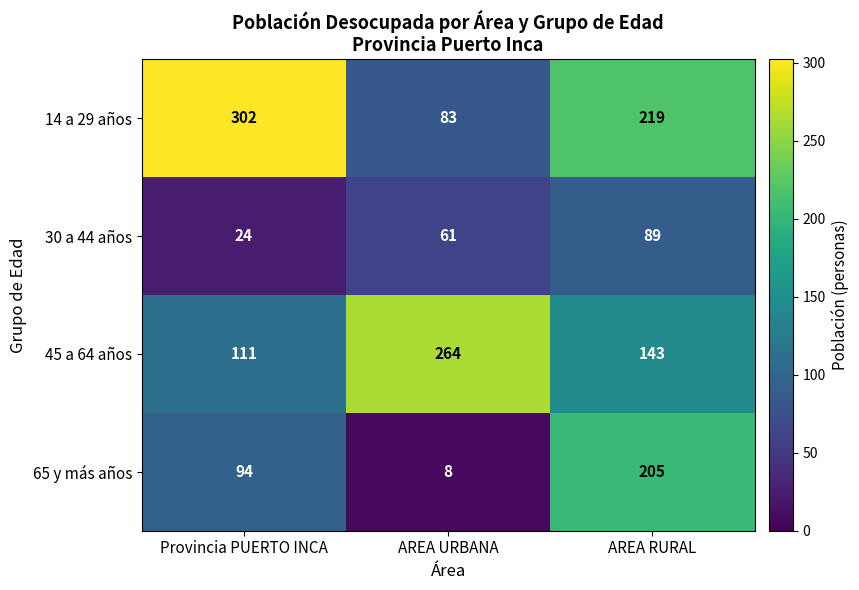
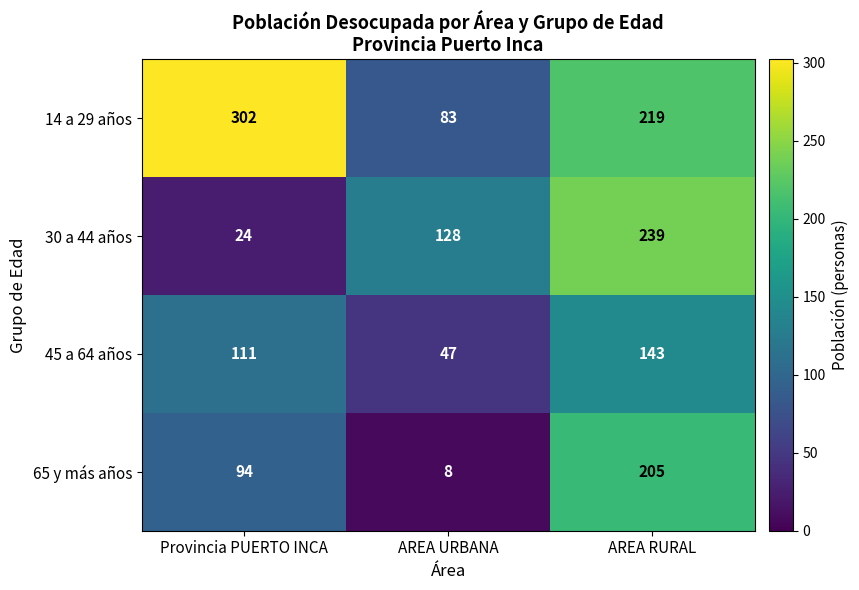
  {
    "14 a 29 años": {
      "Provincia PUERTO INCA": 302,
      "AREA URBANA": 83,
      "AREA RURAL": 219
    },
    "30 a 44 años": {
      "Provincia PUERTO INCA": 24,
-     "AREA URBANA": 61,
-     "AREA RURAL": 89
+     "AREA URBANA": 128,
+     "AREA RURAL": 239
    },
    "45 a 64 años": {
      "Provincia PUERTO INCA": 111,
-     "AREA URBANA": 264,
+     "AREA URBANA": 47,
      "AREA RURAL": 143
    },
    "65 y más años": {
      "Provincia PUERTO INCA": 94,
      "AREA URBANA": 8,
      "AREA RURAL": 205
    }
  }
